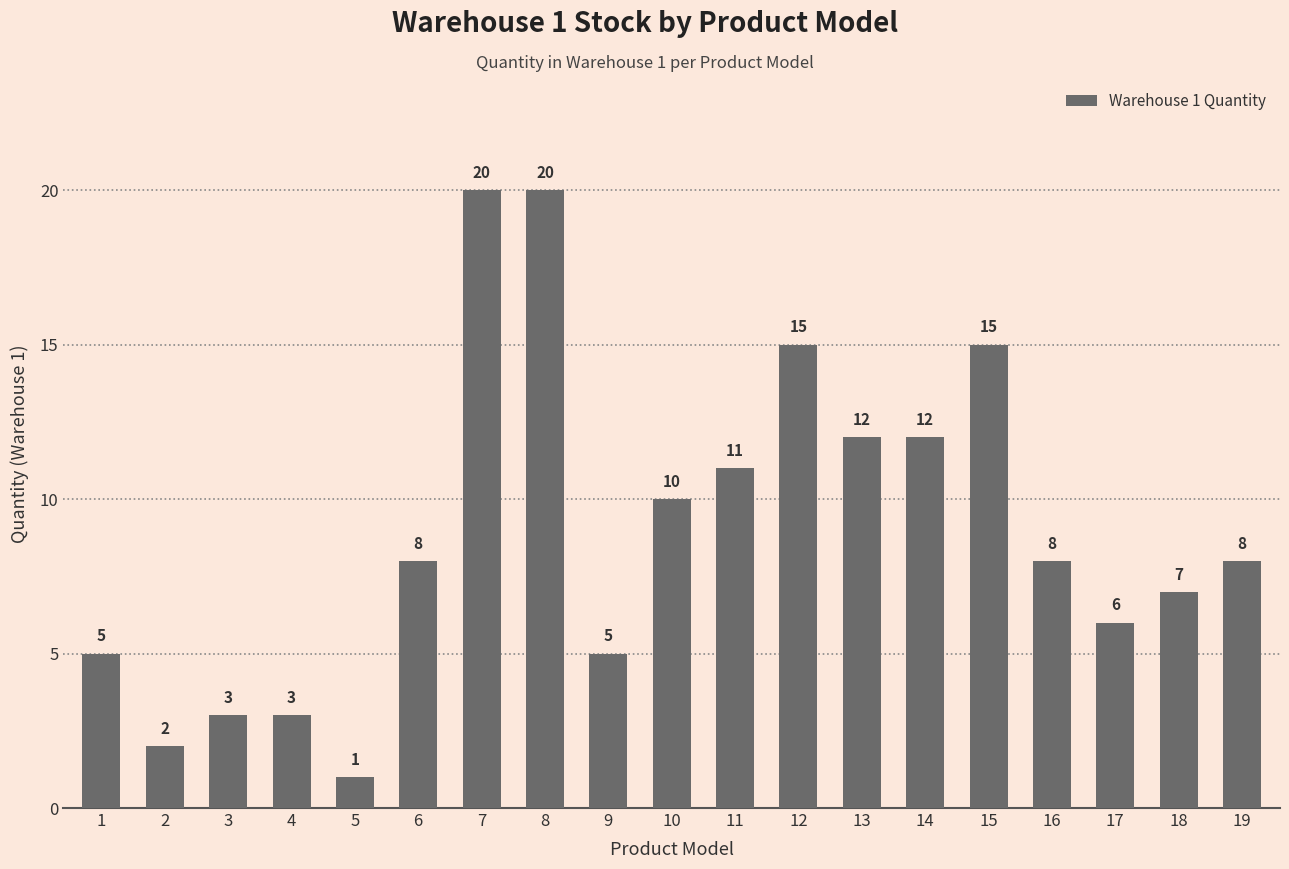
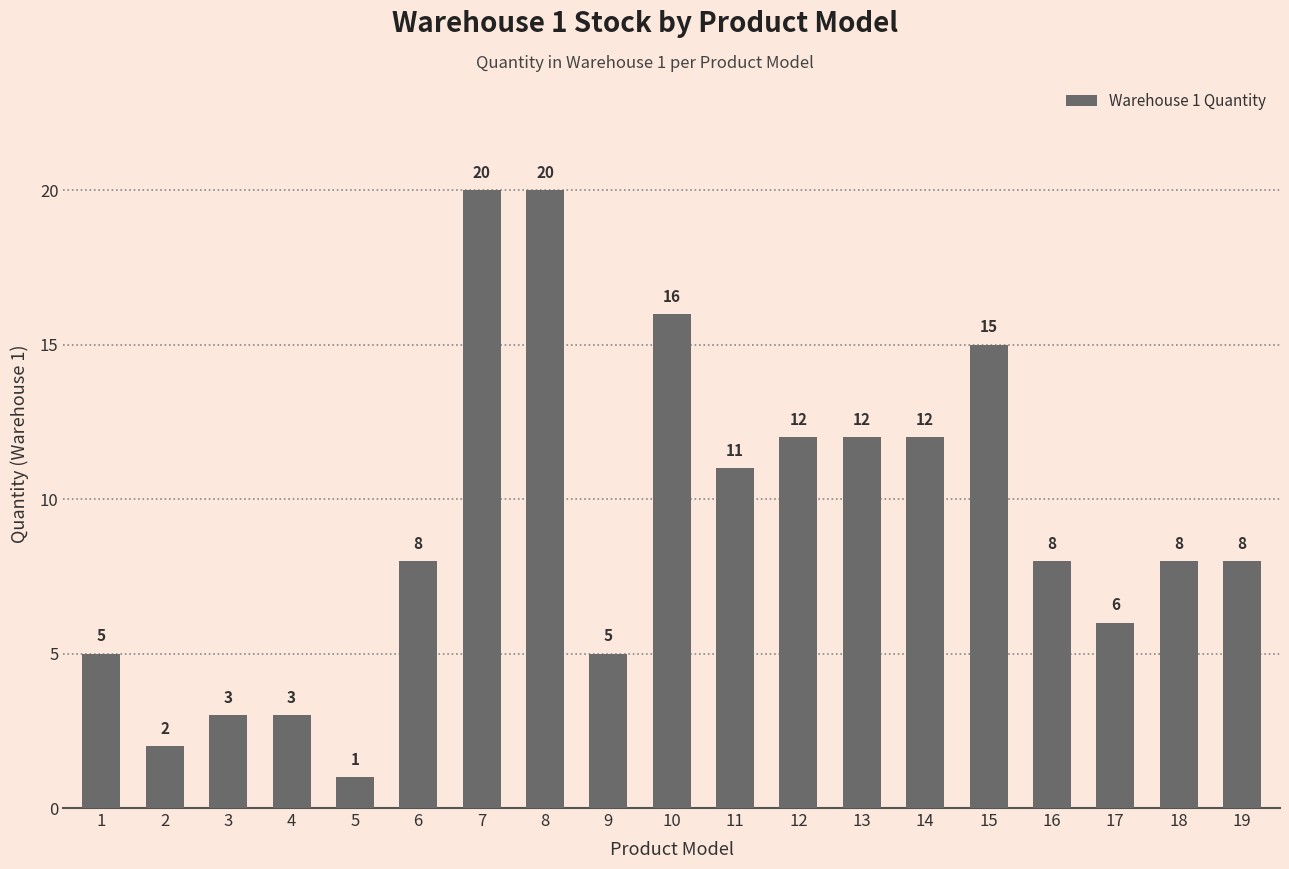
  {
    "1": 5,
    "2": 2,
    "3": 3,
    "4": 3,
    "5": 1,
    "6": 8,
    "7": 20,
    "8": 20,
    "9": 5,
-   "10": 10,
+   "10": 16,
    "11": 11,
-   "12": 15,
+   "12": 12,
    "13": 12,
    "14": 12,
    "15": 15,
    "16": 8,
    "17": 6,
-   "18": 7,
+   "18": 8,
    "19": 8
  }
